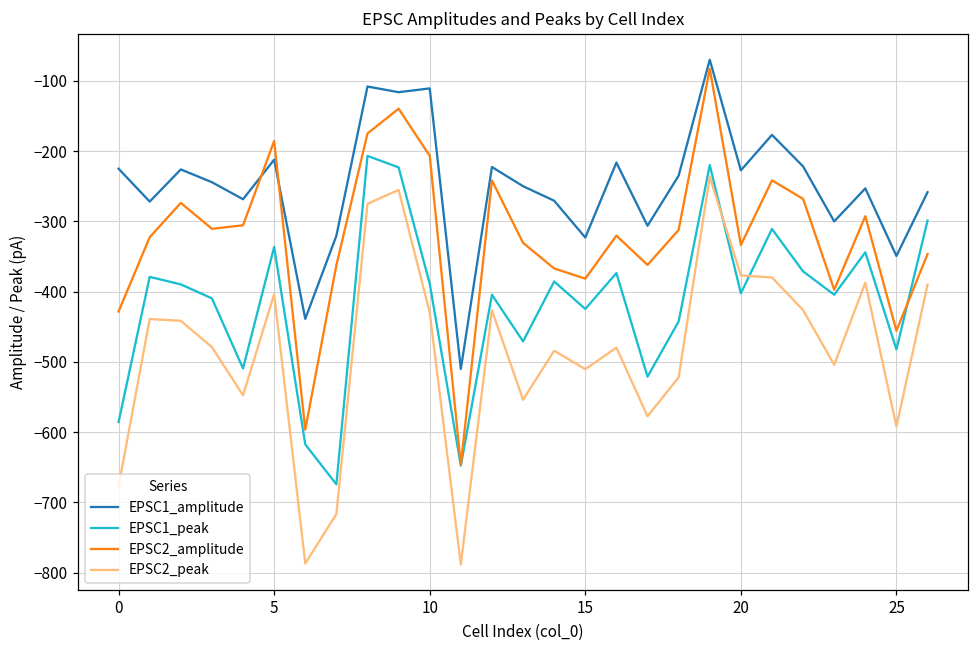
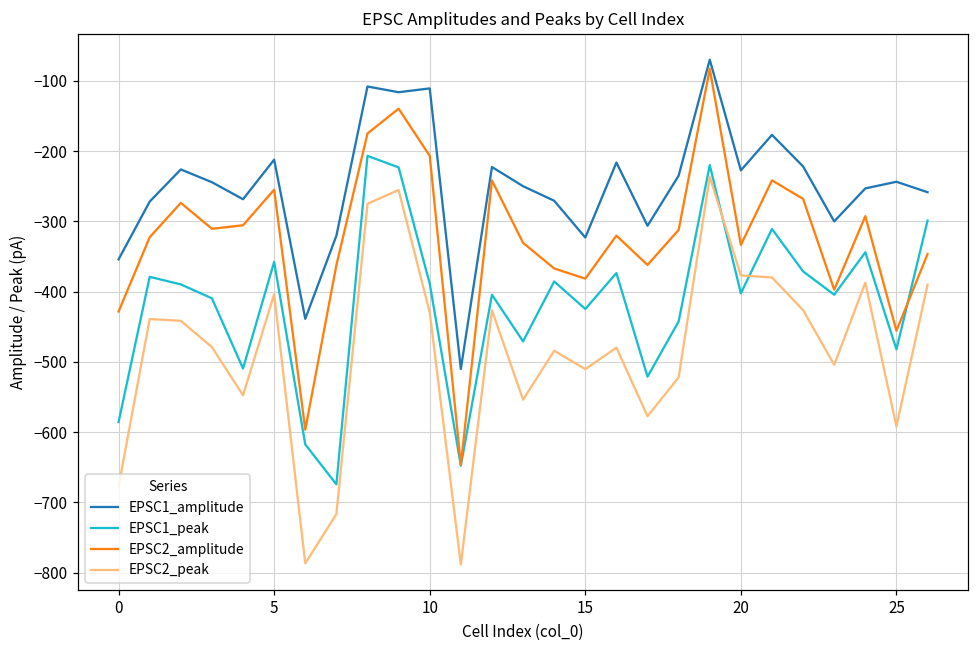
  {
    "EPSC1_amplitude": {
-     "0": -230,
+     "0": -350,
      "5": -210,
      "10": -110,
      "15": -320,
      "20": -230,
-     "25": -350
+     "25": -240
    },
    "EPSC1_peak": {
      "0": -590,
-     "5": -340,
+     "5": -360,
      "10": -390,
      "15": -420,
      "20": -400,
      "25": -480
    },
    "EPSC2_amplitude": {
      "0": -430,
-     "5": -190,
+     "5": -250,
      "10": -210,
      "15": -380,
      "20": -330,
      "25": -460
    },
    "EPSC2_peak": {
      "5": -400,
      "10": -430,
      "15": -510,
      "20": -380,
      "25": -590
    }
  }
